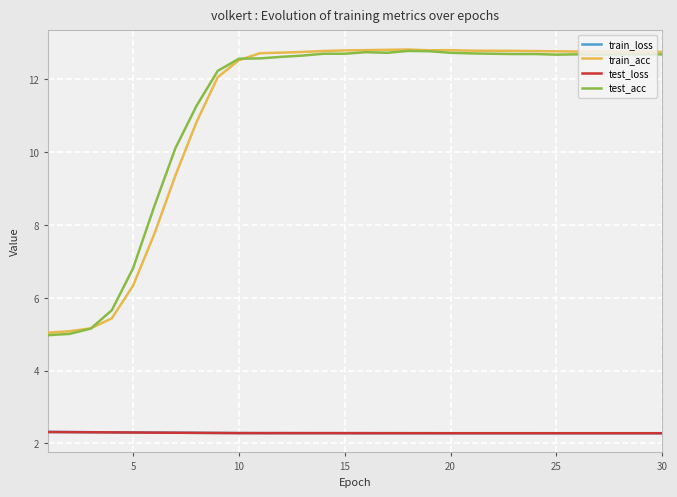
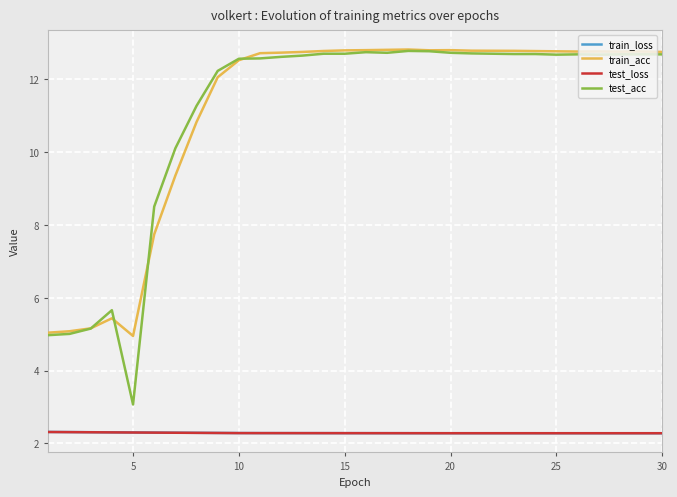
  {
    "test_loss": {
      "5": 2.3,
      "10": 2.3,
      "15": 2.3,
      "20": 2.3,
      "25": 2.3,
      "30": 2.3
    },
    "train_acc": {
-     "5": 6.3,
+     "5": 5.0,
      "15": 12.8,
      "20": 12.8,
      "25": 12.8
    },
    "test_acc": {
-     "5": 6.8,
+     "5": 3.1,
      "15": 12.7,
      "20": 12.7,
      "25": 12.7
    }
  }
